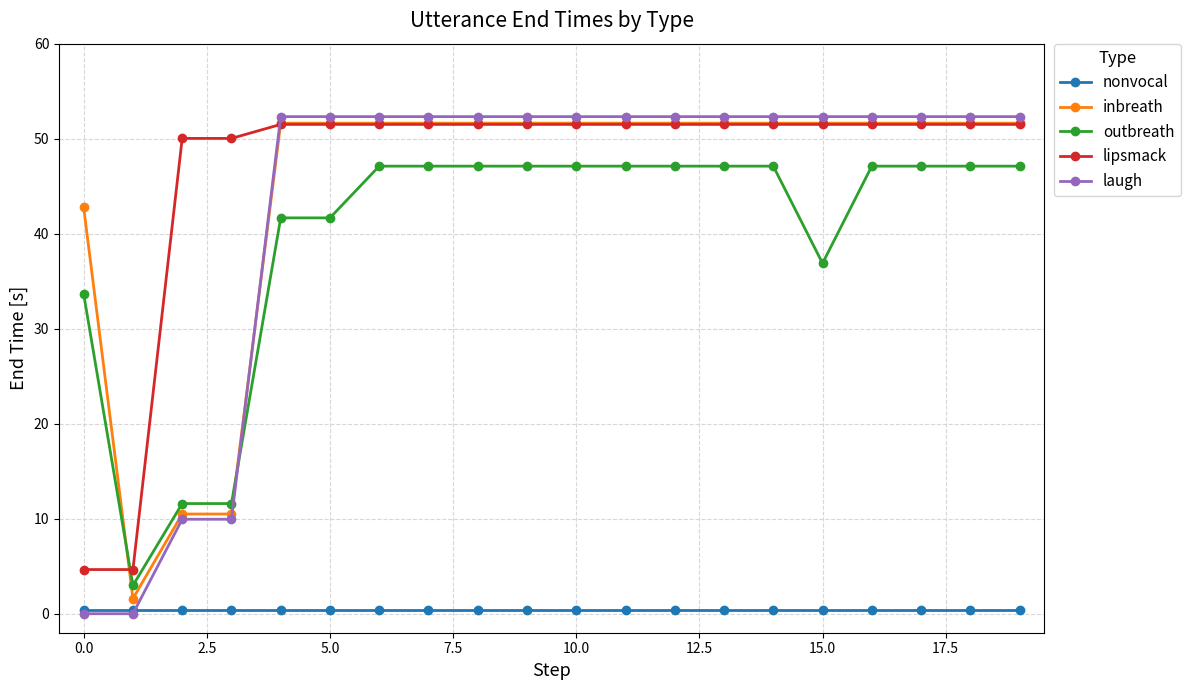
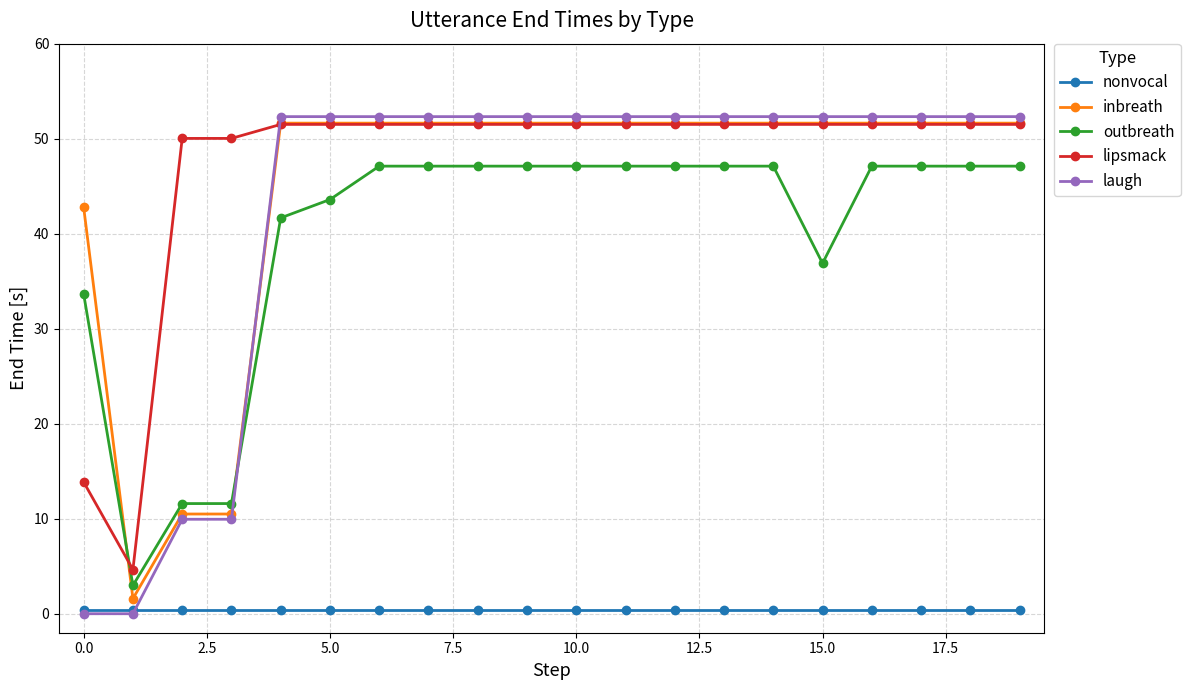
  {
    "nonvocal": {
      "0.0": 0,
      "5.0": 0,
      "10.0": 0,
      "15.0": 0
    },
    "inbreath": {
      "0.0": 43
    },
    "outbreath": {
      "0.0": 34,
-     "5.0": 42,
+     "5.0": 44,
      "10.0": 47,
      "15.0": 37
    },
    "lipsmack": {
-     "0.0": 5
+     "0.0": 14
    },
    "laugh": {
      "0.0": 0,
      "5.0": 52,
      "10.0": 52,
      "15.0": 52
    }
  }
